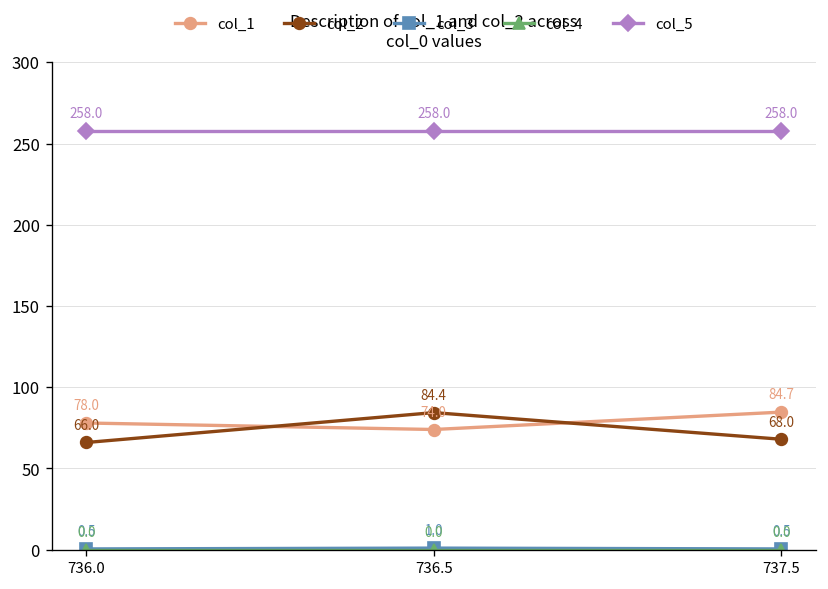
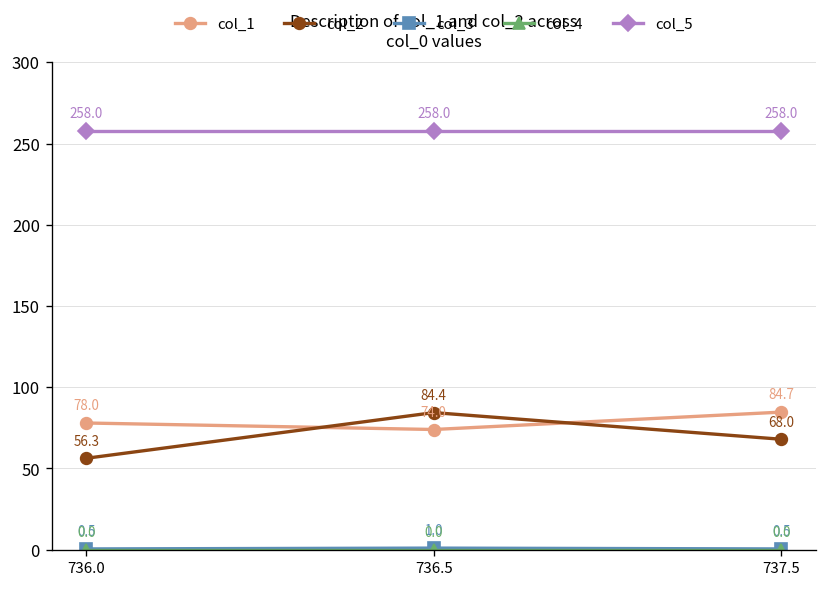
  {
    "col_1": {
      "736.0": 78.0,
      "737.5": 84.7
    },
    "col_2": {
-     "736.0": 66.0,
+     "736.0": 56.3,
      "736.5": 84.4,
      "737.5": 68.0
    },
    "col_5": {
      "736.0": 258.0,
      "736.5": 258.0,
      "737.5": 258.0
    }
  }
